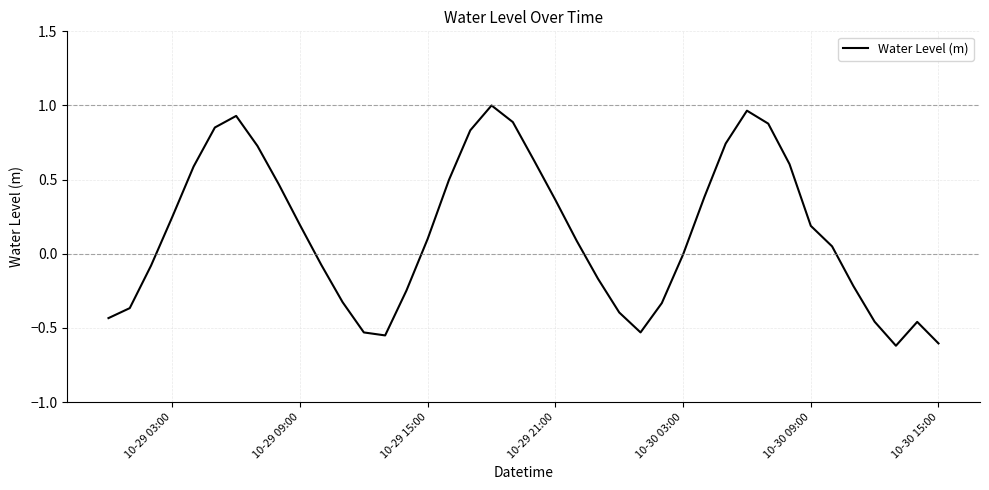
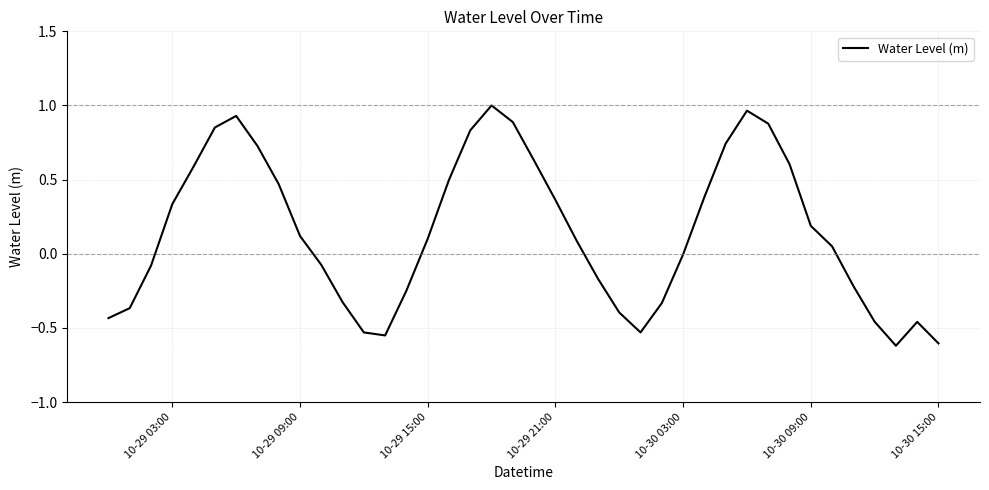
  {
-   "10-29 03:00": 0.25,
-   "10-29 09:00": 0.19,
+   "10-29 03:00": 0.33,
+   "10-29 09:00": 0.12,
    "10-29 15:00": 0.10,
    "10-29 21:00": 0.36,
    "10-30 03:00": 0.00,
    "10-30 09:00": 0.19,
    "10-30 15:00": -0.60
  }
